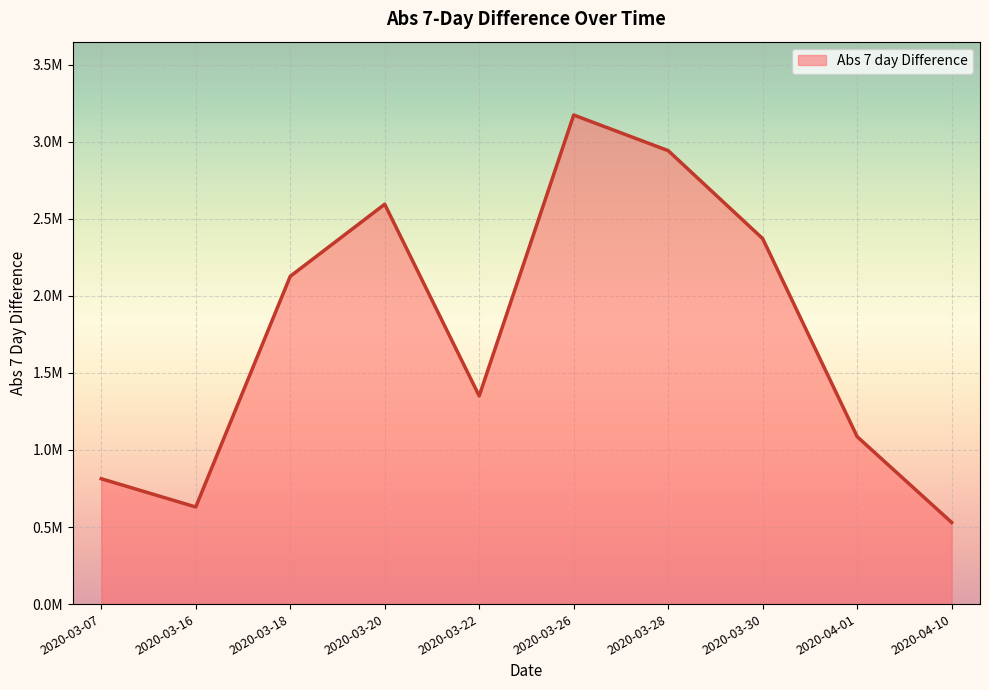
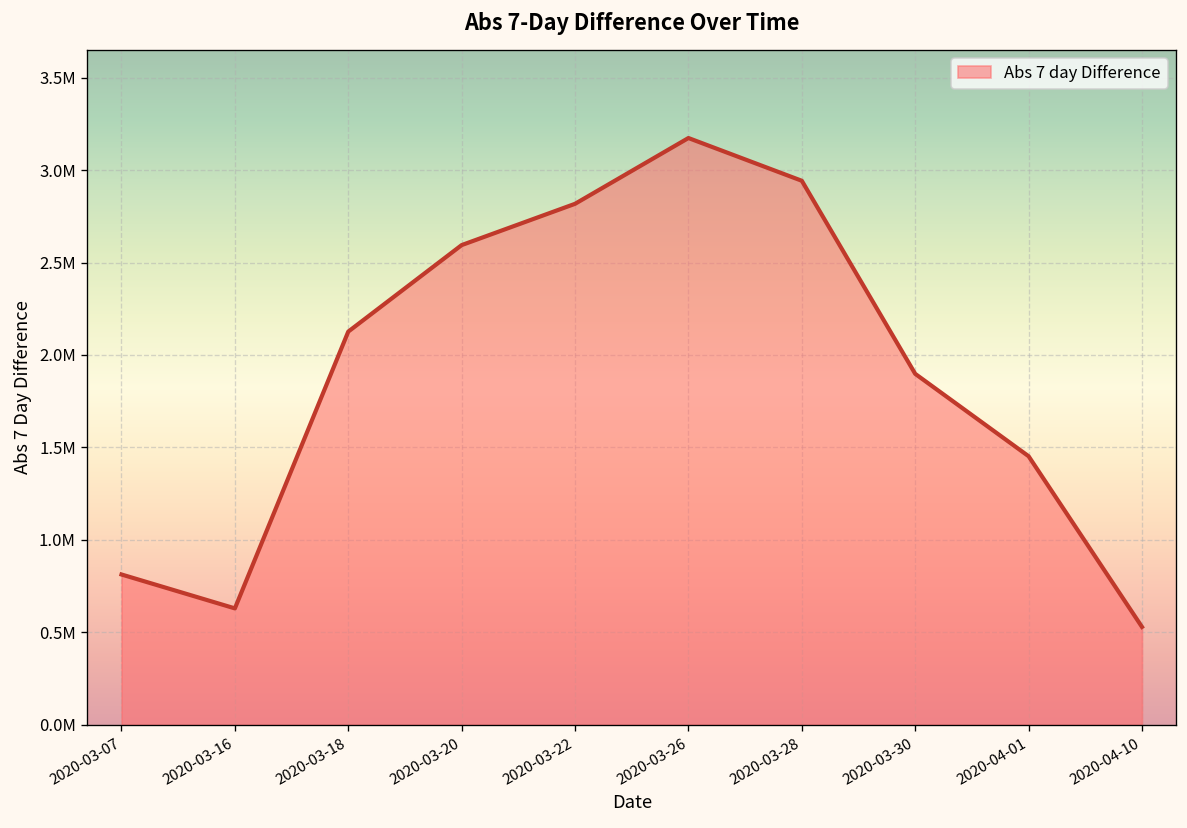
  {
    "2020-03-07": 810000,
    "2020-03-16": 630000,
    "2020-03-18": 2130000,
    "2020-03-20": 2590000,
-   "2020-03-22": 1350000,
+   "2020-03-22": 2820000,
    "2020-03-26": 3170000,
    "2020-03-28": 2940000,
-   "2020-03-30": 2370000,
-   "2020-04-01": 1090000,
+   "2020-03-30": 1900000,
+   "2020-04-01": 1450000,
    "2020-04-10": 530000
  }
